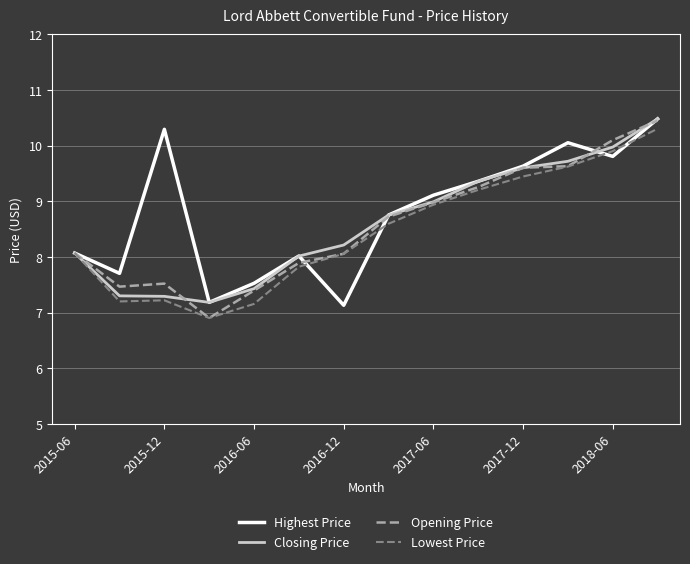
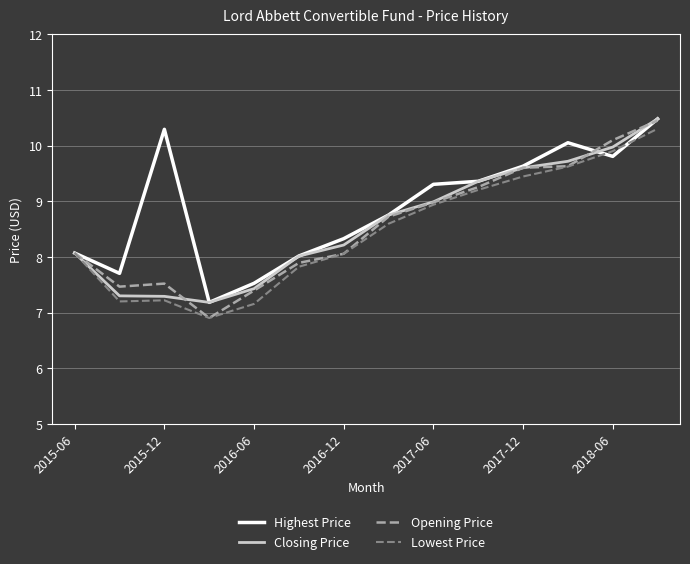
  {
    "Highest Price": {
      "2015-12": 10.3,
      "2016-06": 7.5,
-     "2016-12": 7.1,
-     "2017-06": 9.1,
+     "2016-12": 8.3,
+     "2017-06": 9.3,
      "2018-06": 9.8
    }
  }
